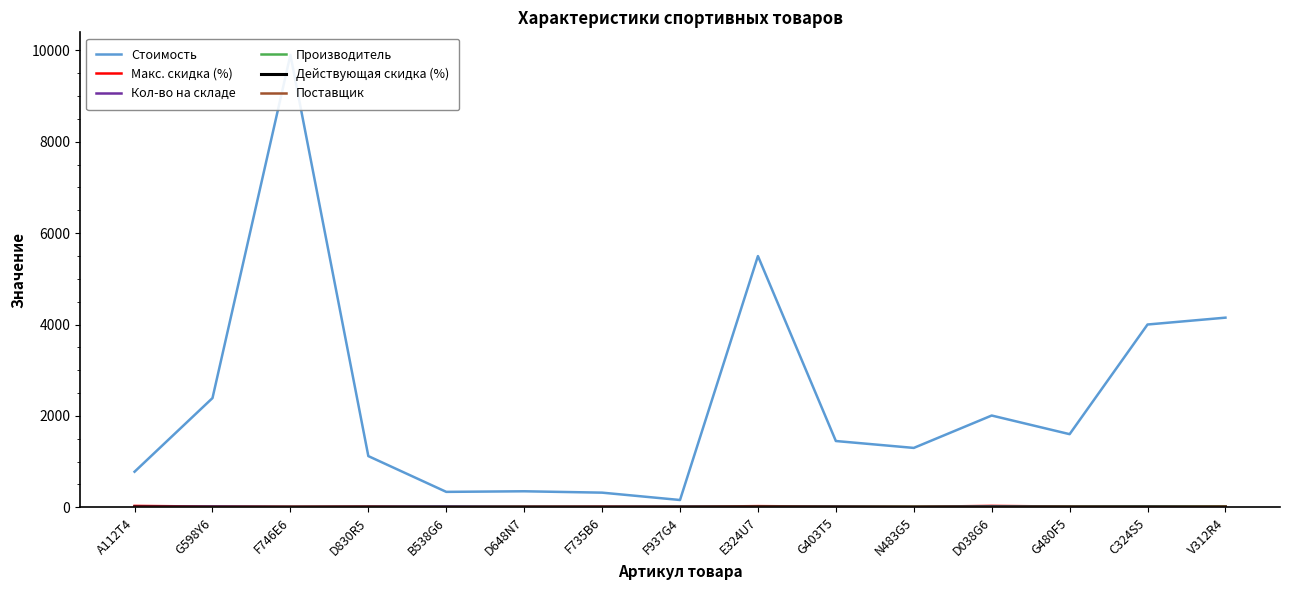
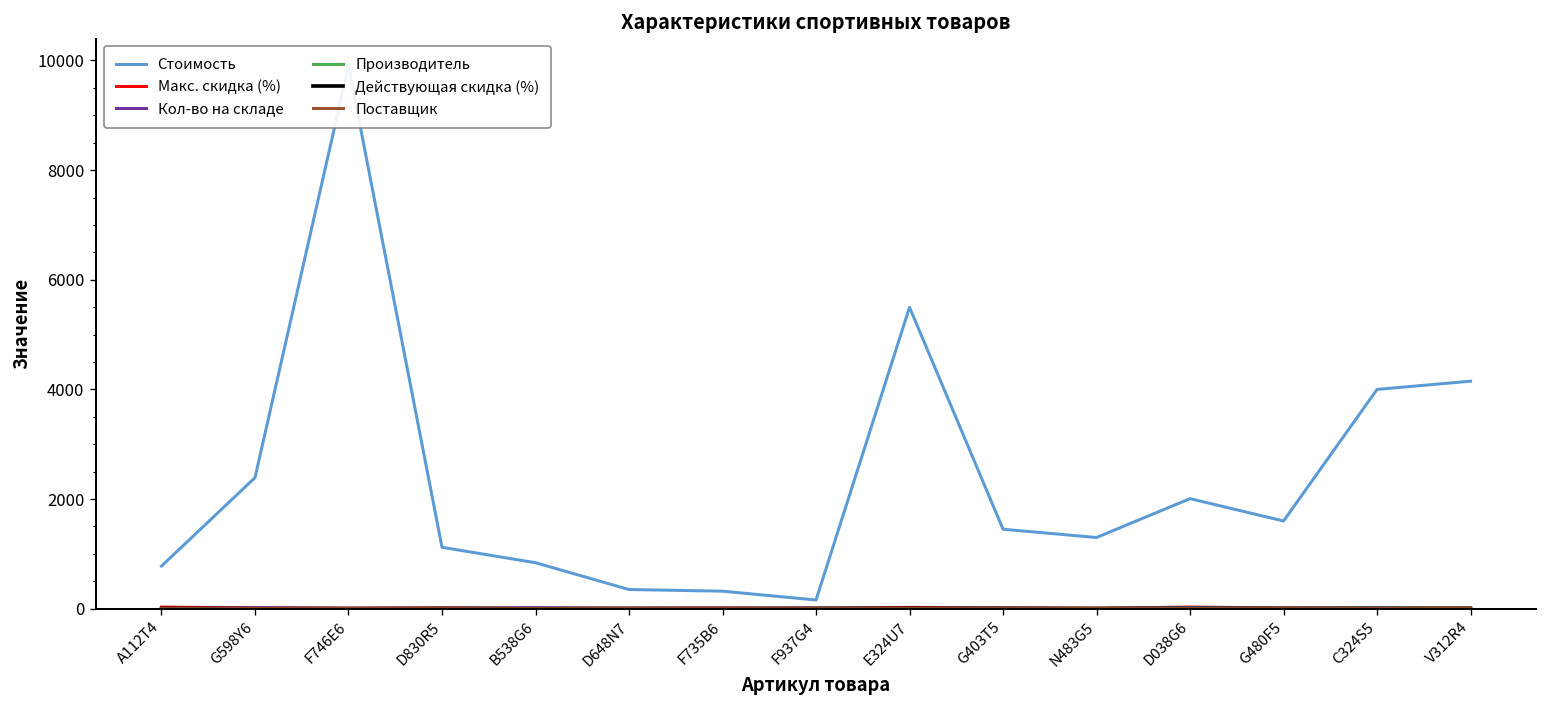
  {
    "Стоимость": {
      "А112Т4": 800,
      "G598Y6": 2400,
      "D830R5": 1100,
-     "B538G6": 300,
+     "B538G6": 800,
      "D648N7": 400,
      "F735B6": 300,
      "F937G4": 200,
      "E324U7": 5500,
      "G403T5": 1500,
      "N483G5": 1300,
      "D038G6": 2000,
      "G480F5": 1600,
      "C324S5": 4000,
      "V312R4": 4200
    }
  }
